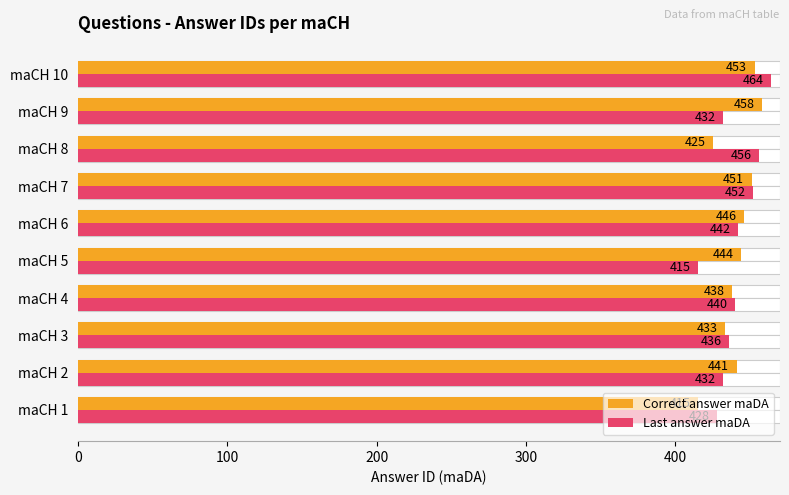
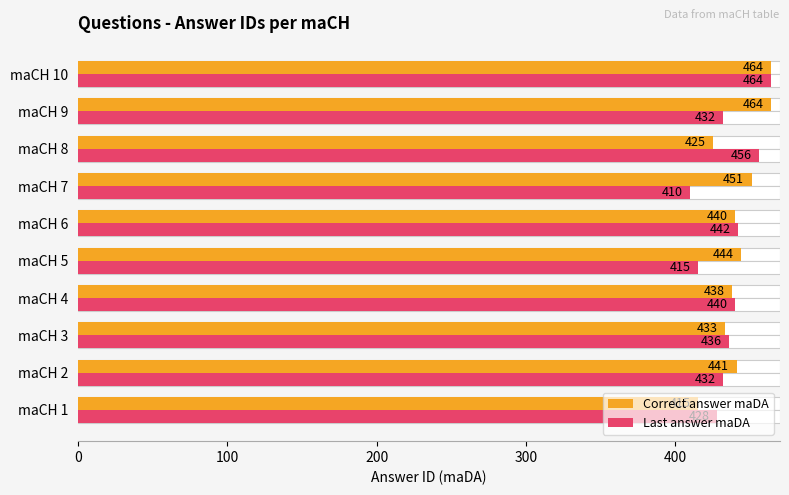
  {
    "Correct answer maDA": {
-     "maCH 10": 453,
-     "maCH 9": 458,
-     "maCH 6": 446
+     "maCH 10": 464,
+     "maCH 9": 464,
+     "maCH 6": 440
    },
    "Last answer maDA": {
-     "maCH 7": 452
+     "maCH 7": 410
    }
  }
